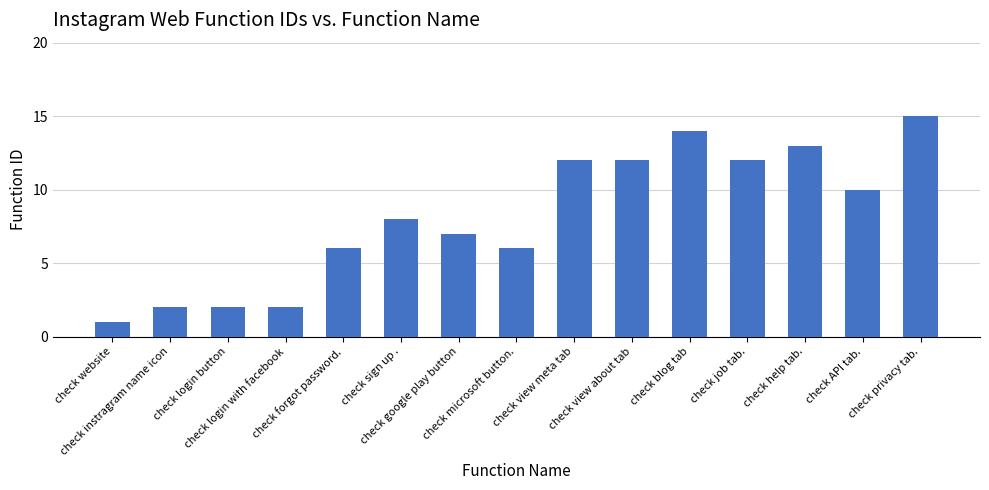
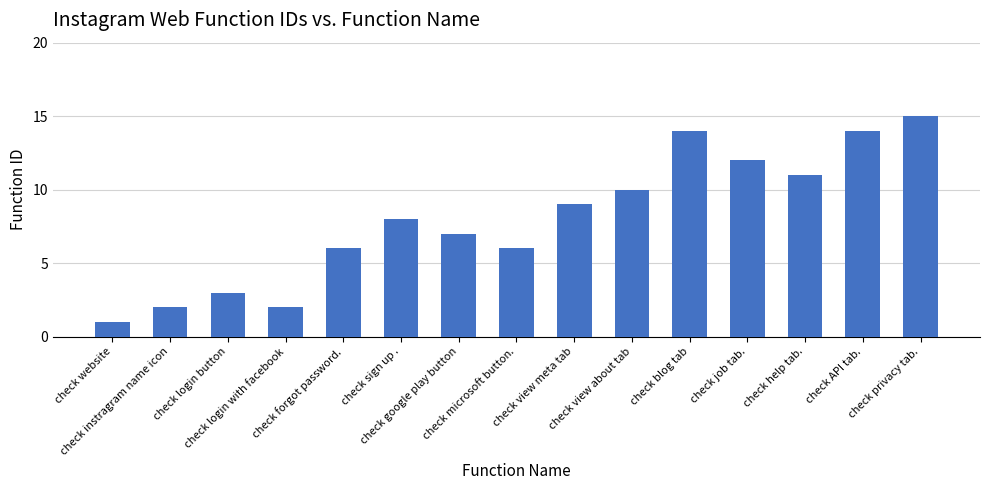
  {
    "check website": 1,
    "check instragram name icon": 2,
-   "check login button": 2,
+   "check login button": 3,
    "check login with facebook": 2,
    "check forgot password.": 6,
    "check sign up .": 8,
    "check google play button": 7,
    "check microsoft button.": 6,
-   "check view meta tab": 12,
-   "check view about tab": 12,
+   "check view meta tab": 9,
+   "check view about tab": 10,
    "check blog tab": 14,
    "check job tab.": 12,
-   "check help tab.": 13,
-   "check API tab.": 10,
+   "check help tab.": 11,
+   "check API tab.": 14,
    "check privacy tab.": 15
  }
